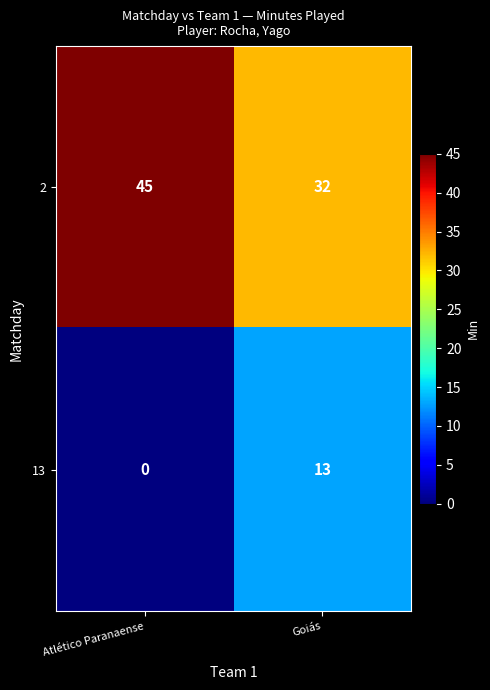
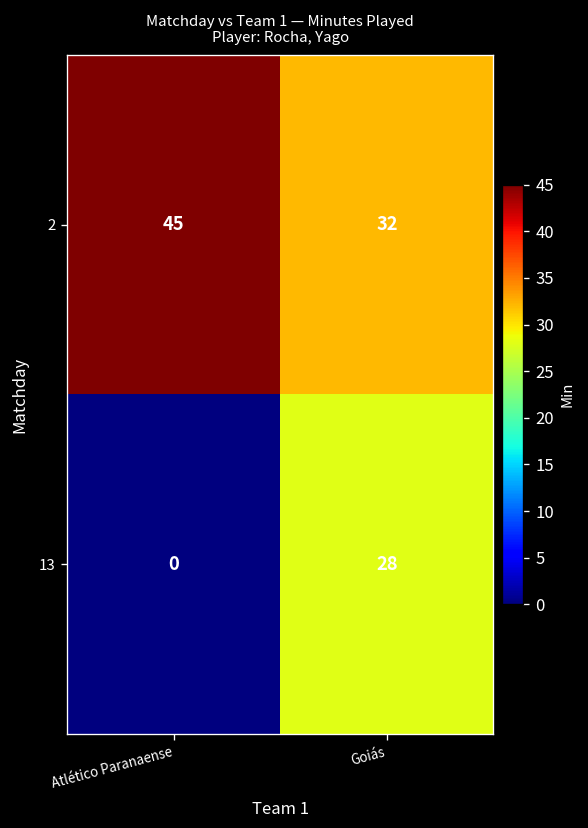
  {
    "2": {
      "Atlético Paranaense": 45,
      "Goiás": 32
    },
    "13": {
      "Atlético Paranaense": 0,
-     "Goiás": 13
+     "Goiás": 28
    }
  }
